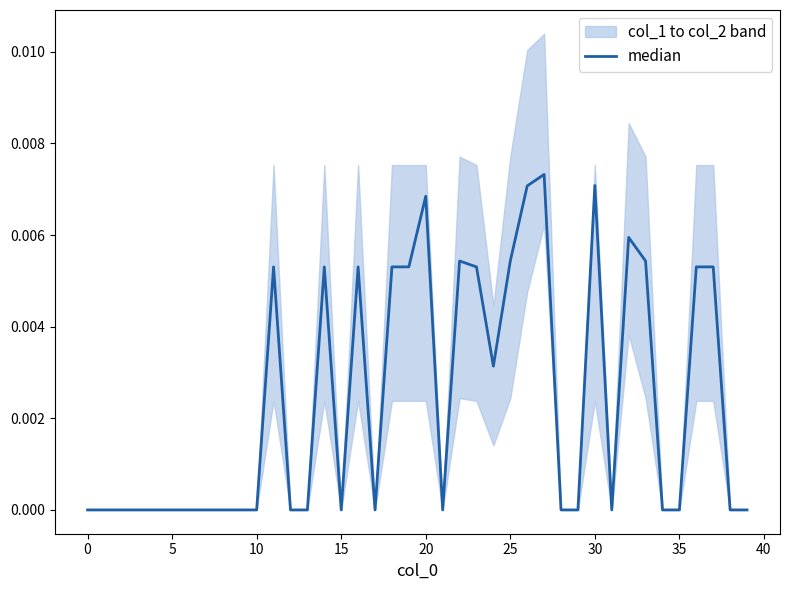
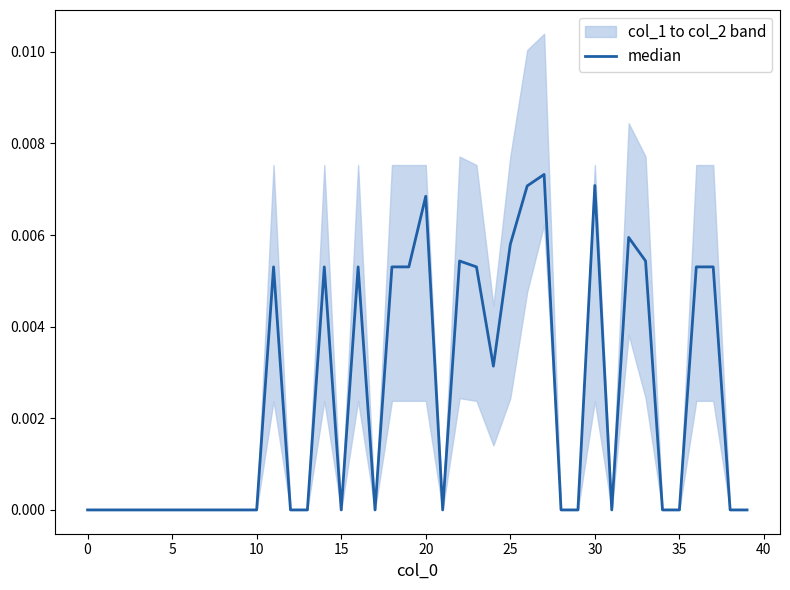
  {
    "median": {
      "20": 0.0068,
-     "25": 0.0054,
+     "25": 0.0058,
      "30": 0.0071
    }
  }
